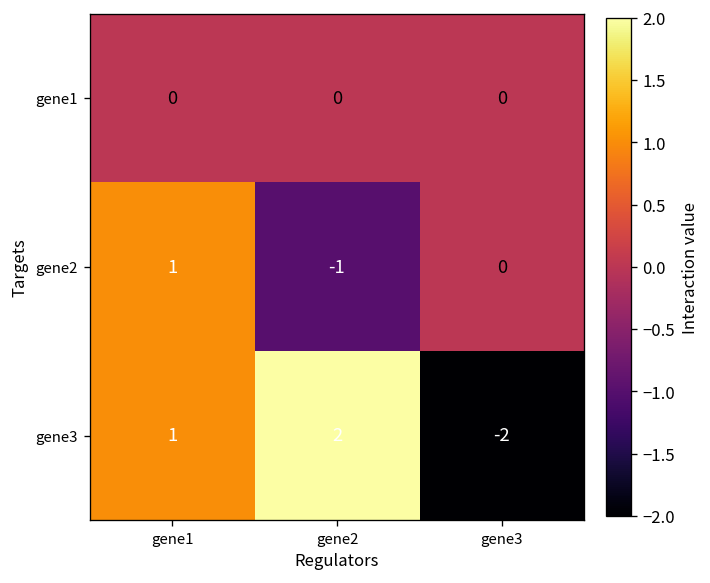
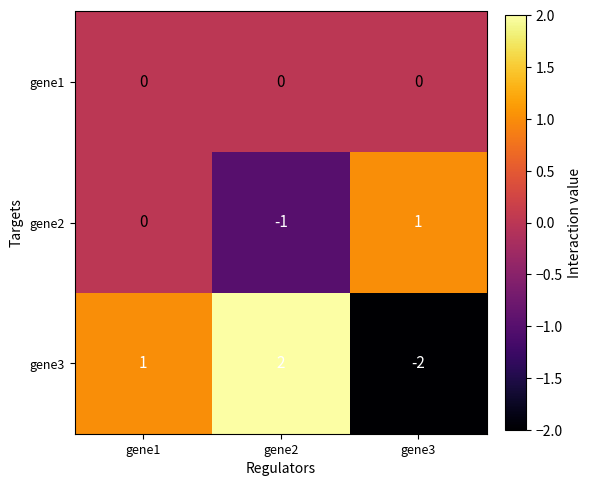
  {
    "gene1": {
      "gene1": 0,
      "gene2": 0,
      "gene3": 0
    },
    "gene2": {
-     "gene1": 1,
+     "gene1": 0,
      "gene2": -1,
-     "gene3": 0
+     "gene3": 1
    },
    "gene3": {
      "gene1": 1,
      "gene2": 2,
      "gene3": -2
    }
  }
